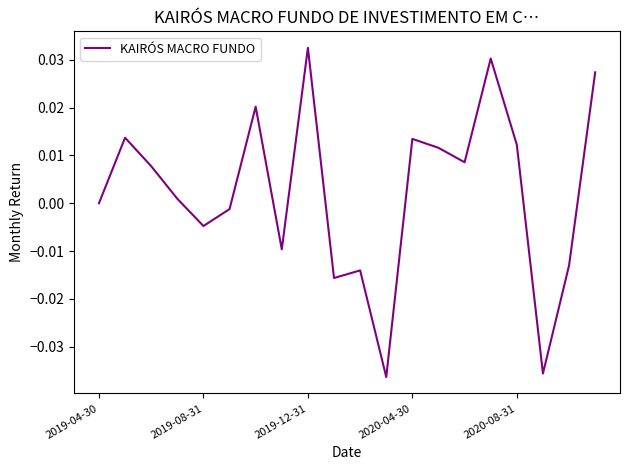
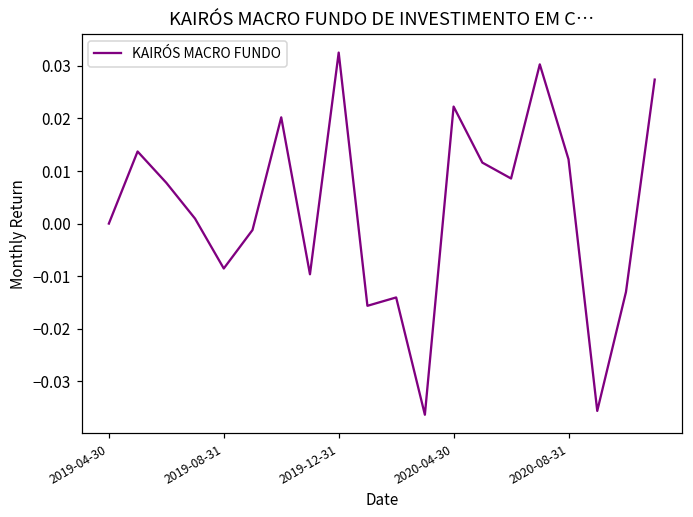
  {
    "2019-04-30": 0.000,
-   "2019-08-31": -0.005,
+   "2019-08-31": -0.009,
    "2019-12-31": 0.033,
-   "2020-04-30": 0.013,
+   "2020-04-30": 0.022,
    "2020-08-31": 0.012
  }
